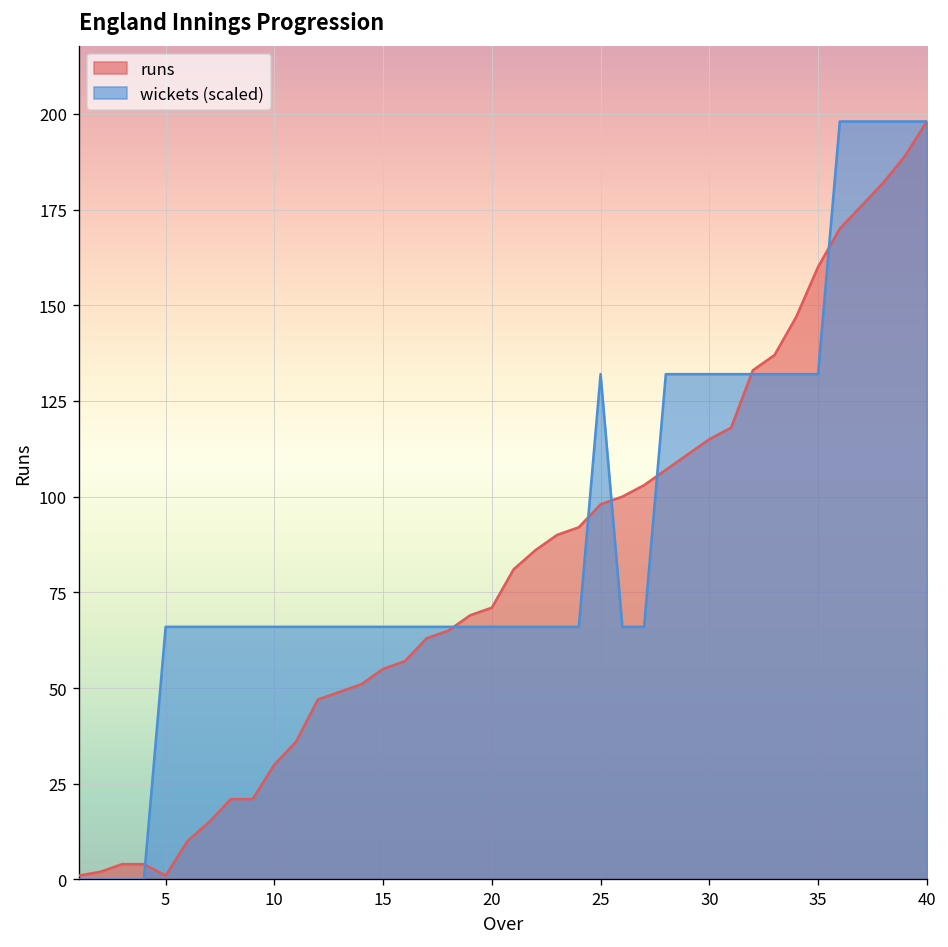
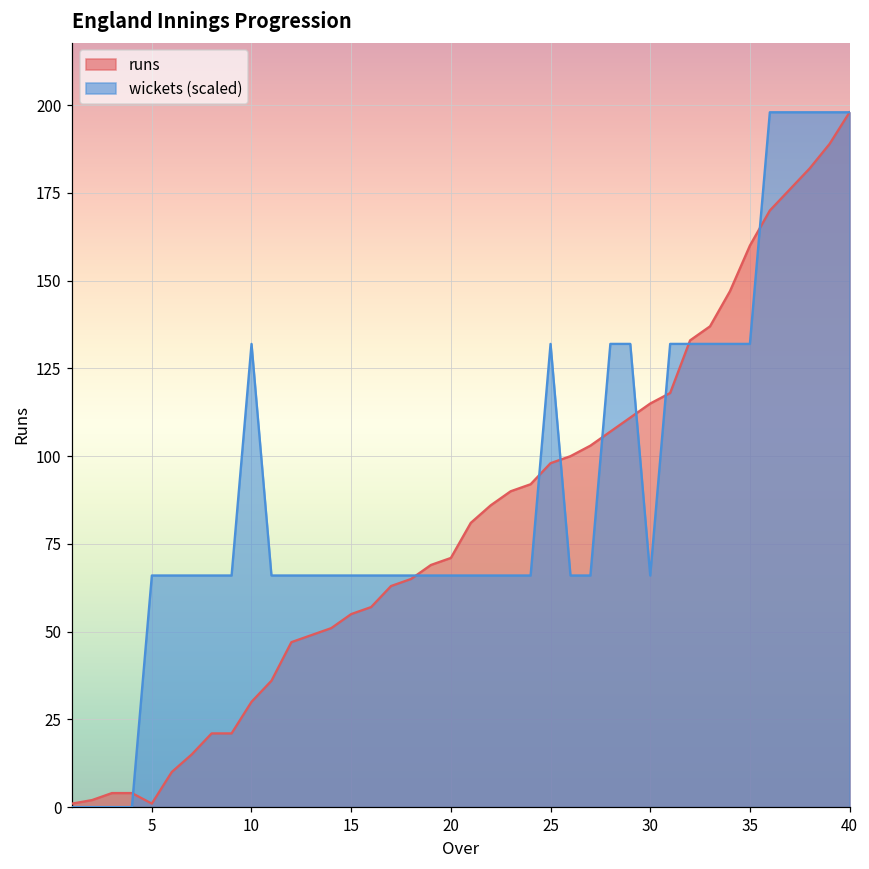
  {
    "runs": {
      "5": 1,
      "10": 30,
      "15": 55,
      "20": 71,
      "25": 98,
      "30": 115,
      "35": 160
    },
    "wickets (scaled)": {
      "5": 66,
-     "10": 66,
+     "10": 132,
      "15": 66,
      "20": 66,
      "25": 132,
-     "30": 132,
+     "30": 66,
      "35": 132
    }
  }
